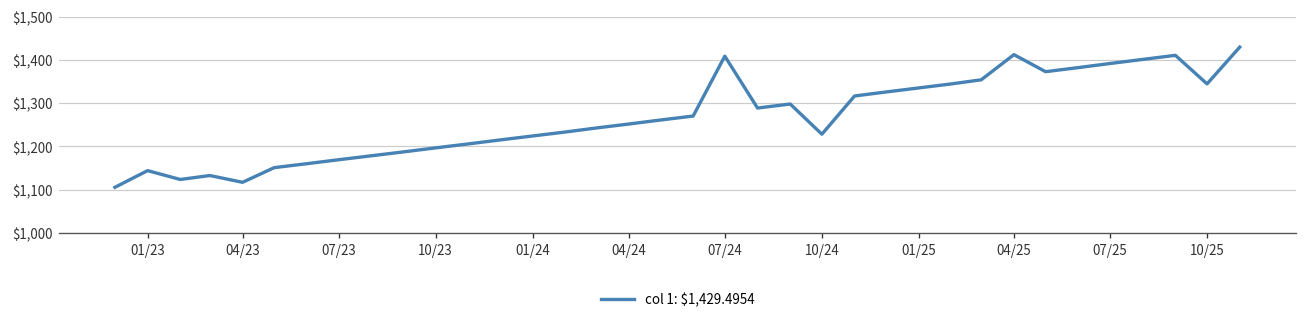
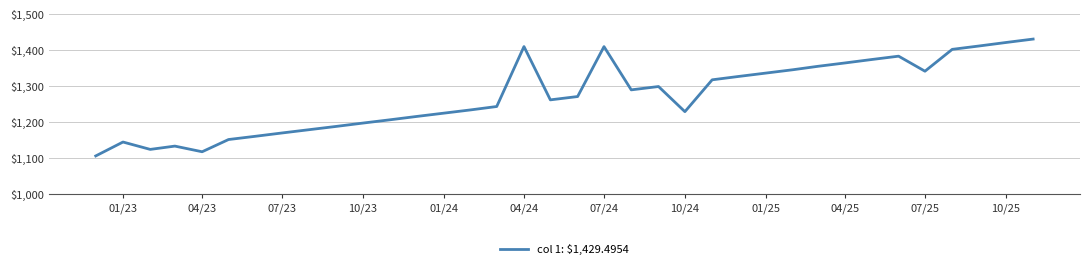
  {
    "01/23": "$1,140",
    "04/23": "$1,120",
    "07/23": "$1,170",
    "10/23": "$1,200",
    "01/24": "$1,220",
-   "04/24": "$1,250",
+   "04/24": "$1,410",
    "07/24": "$1,410",
    "10/24": "$1,230",
    "01/25": "$1,340",
-   "04/25": "$1,410",
-   "07/25": "$1,390",
-   "10/25": "$1,340"
+   "04/25": "$1,360",
+   "07/25": "$1,340",
+   "10/25": "$1,420"
  }
